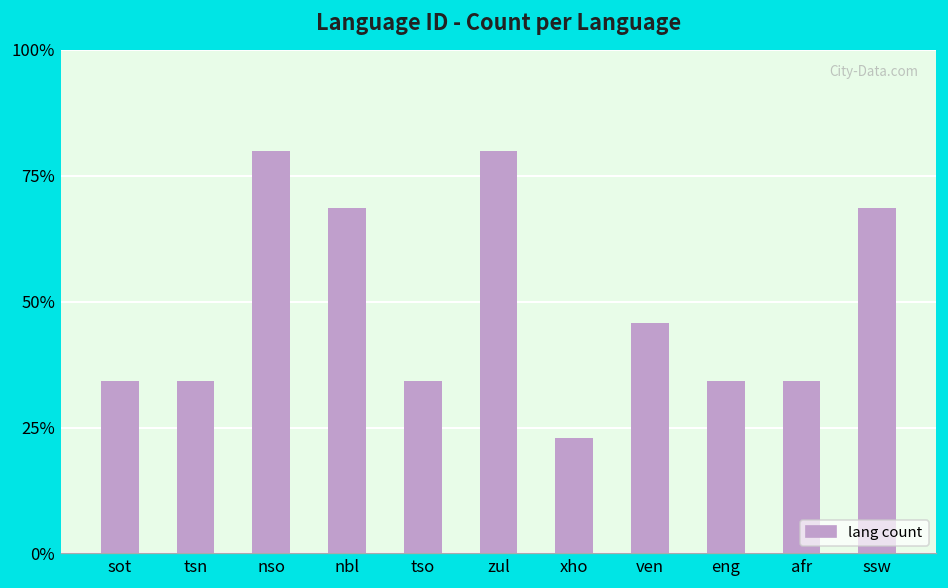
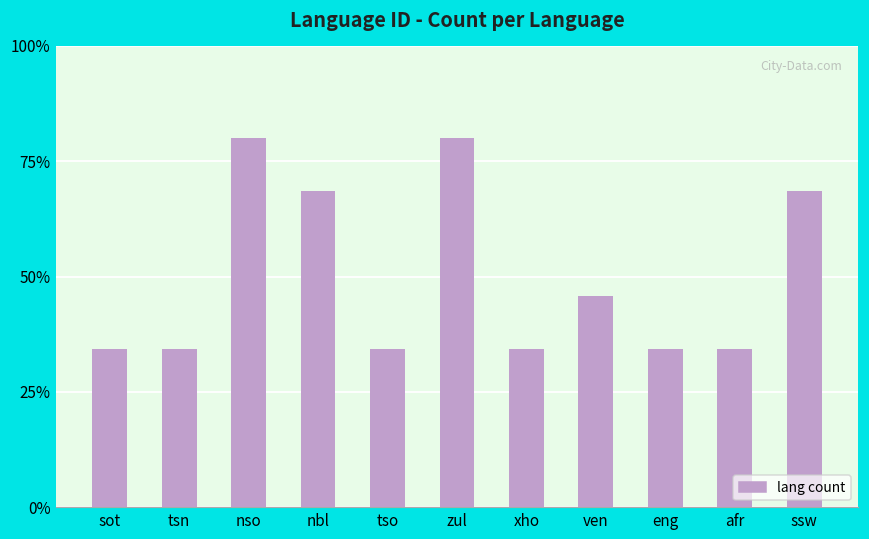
  {
    "sot": "34%",
    "tsn": "34%",
    "nso": "80%",
    "nbl": "69%",
    "tso": "34%",
    "zul": "80%",
-   "xho": "23%",
+   "xho": "34%",
    "ven": "46%",
    "eng": "34%",
    "afr": "34%",
    "ssw": "69%"
  }
